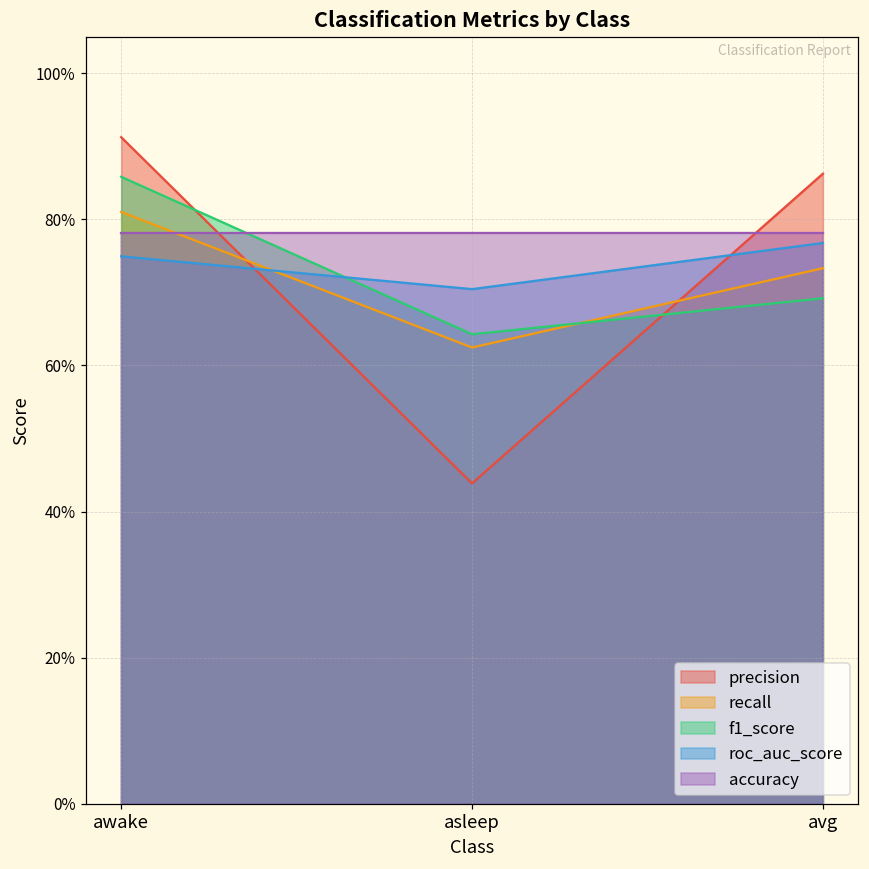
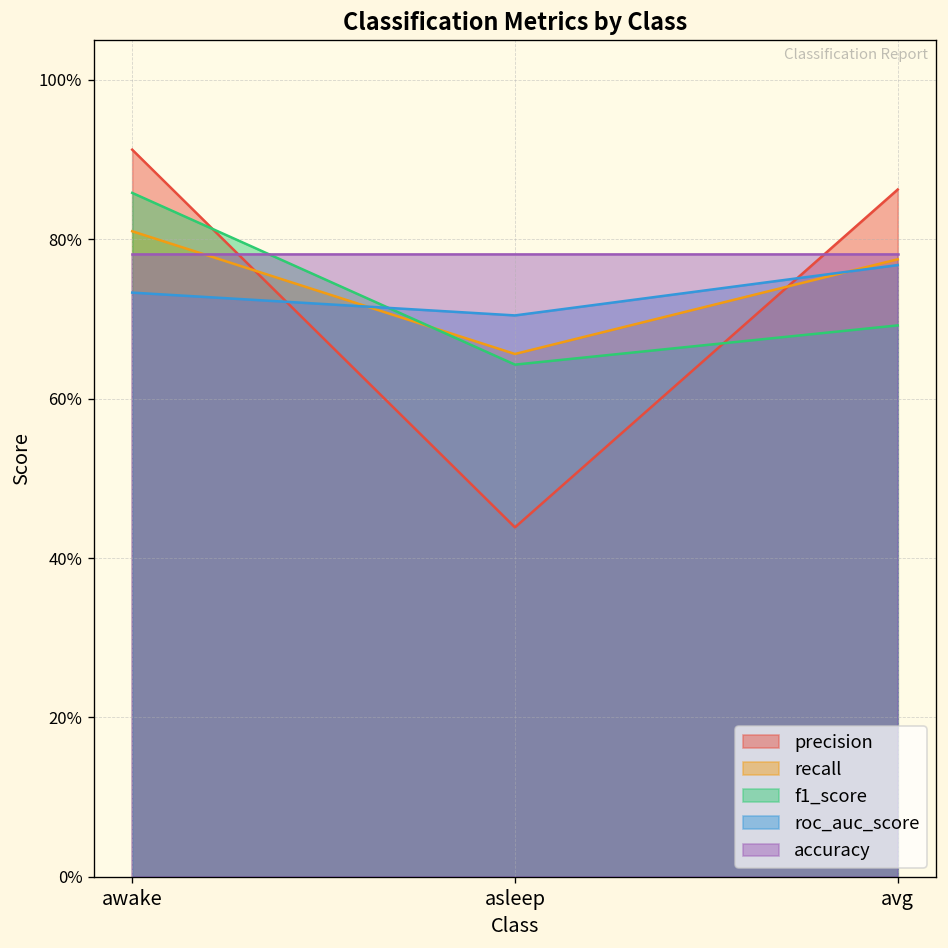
  {
    "precision": {
      "awake": "91%",
      "asleep": "44%",
      "avg": "86%"
    },
    "recall": {
      "awake": "81%",
-     "asleep": "62%",
-     "avg": "73%"
+     "asleep": "66%",
+     "avg": "77%"
    },
    "f1_score": {
      "awake": "86%",
      "asleep": "64%",
      "avg": "69%"
    },
    "roc_auc_score": {
-     "awake": "75%",
+     "awake": "73%",
      "asleep": "70%",
      "avg": "77%"
    },
    "accuracy": {
      "awake": "78%",
      "asleep": "78%",
      "avg": "78%"
    }
  }
